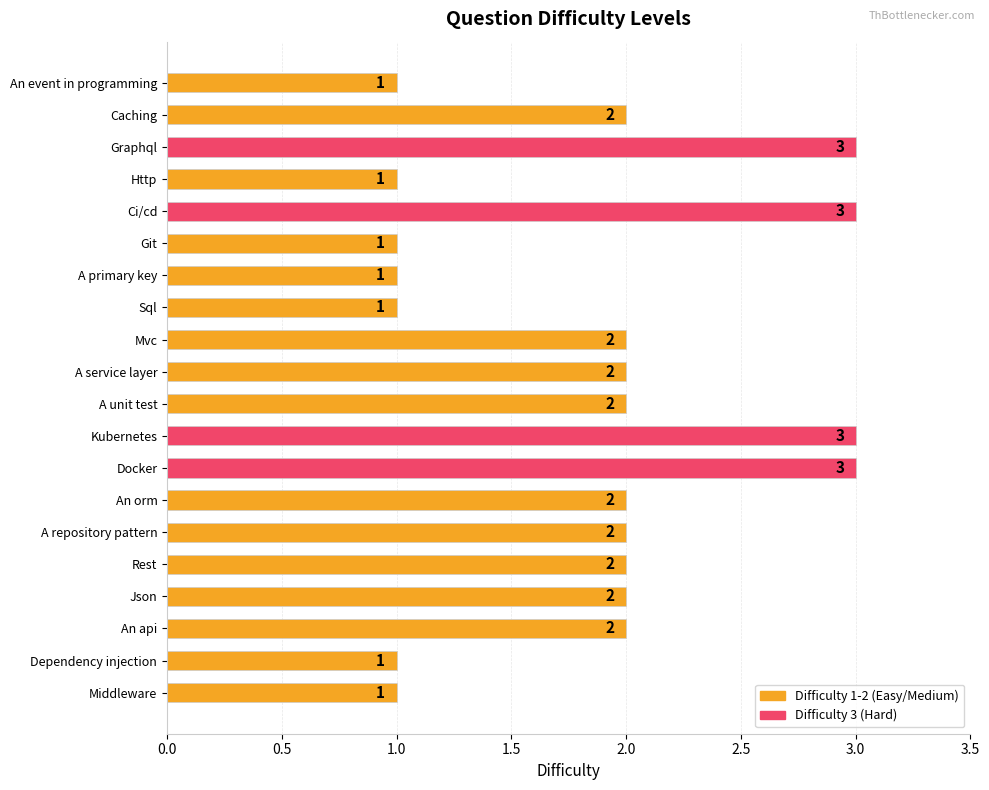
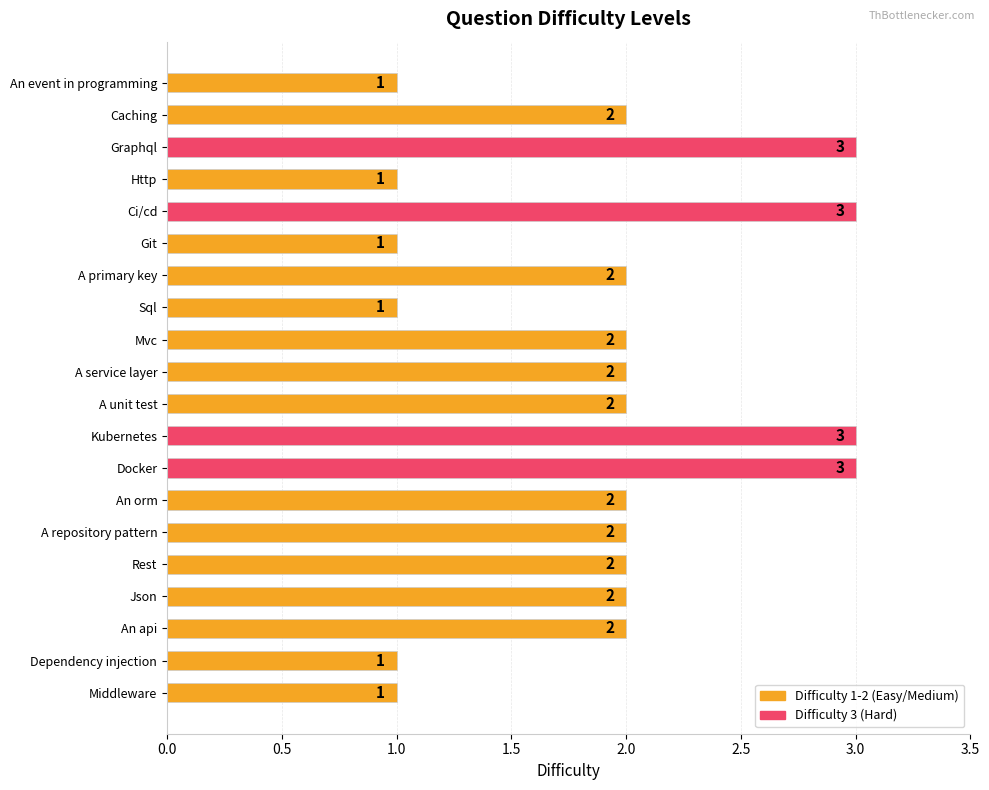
  {
    "An event in programming": 1,
    "Caching": 2,
    "Graphql": 3,
    "Http": 1,
    "Ci/cd": 3,
    "Git": 1,
-   "A primary key": 1,
+   "A primary key": 2,
    "Sql": 1,
    "Mvc": 2,
    "A service layer": 2,
    "A unit test": 2,
    "Kubernetes": 3,
    "Docker": 3,
    "An orm": 2,
    "A repository pattern": 2,
    "Rest": 2,
    "Json": 2,
    "An api": 2,
    "Dependency injection": 1,
    "Middleware": 1
  }
